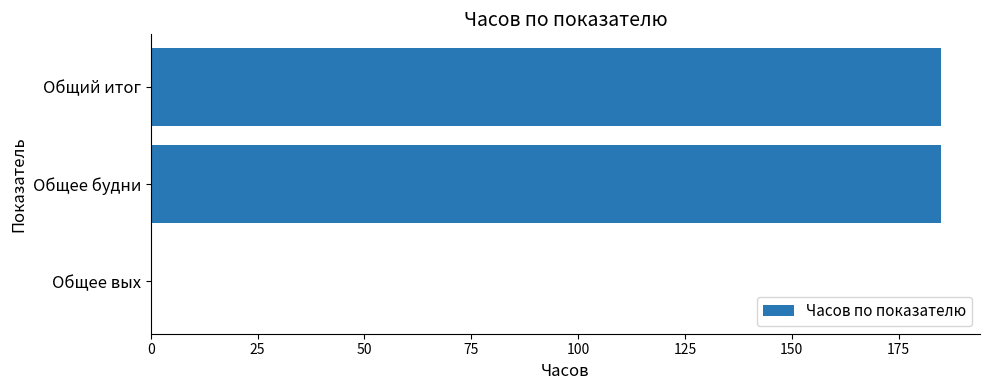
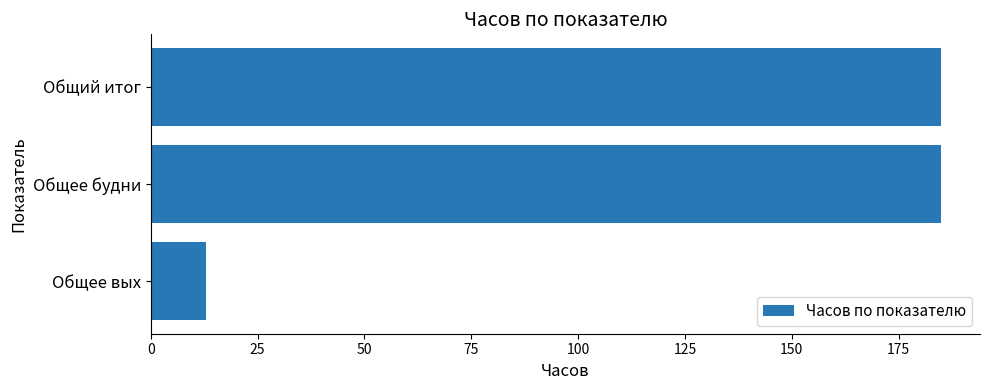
  {
    "Общий итог": 185,
    "Общее будни": 185,
-   "Общее вых": 0
+   "Общее вых": 13
  }
